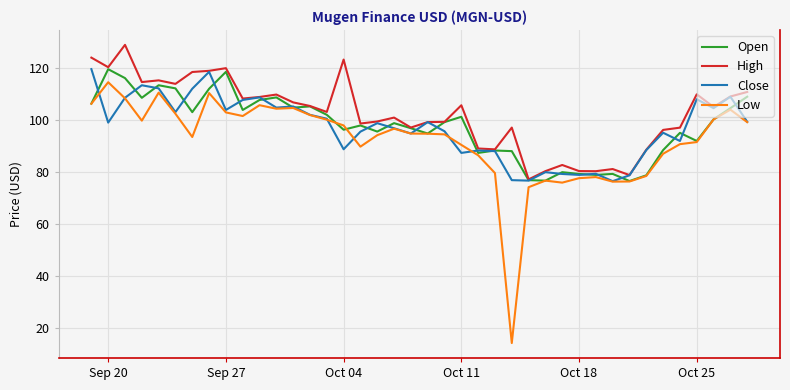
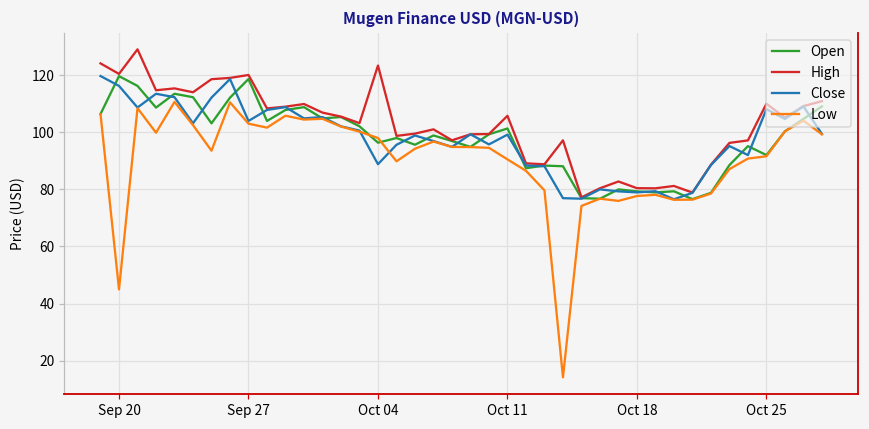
  {
    "Open": {
      "Sep 27": 119,
      "Oct 04": 96,
      "Oct 11": 101
    },
    "High": {
      "Sep 27": 120,
      "Oct 04": 123,
      "Oct 11": 106,
      "Oct 18": 80,
      "Oct 25": 110
    },
    "Close": {
-     "Sep 20": 99,
+     "Sep 20": 116,
      "Oct 04": 89,
-     "Oct 11": 87,
+     "Oct 11": 99,
      "Oct 25": 108
    },
    "Low": {
-     "Sep 20": 115,
+     "Sep 20": 45,
      "Oct 04": 98,
      "Oct 11": 90,
      "Oct 18": 78
    }
  }
